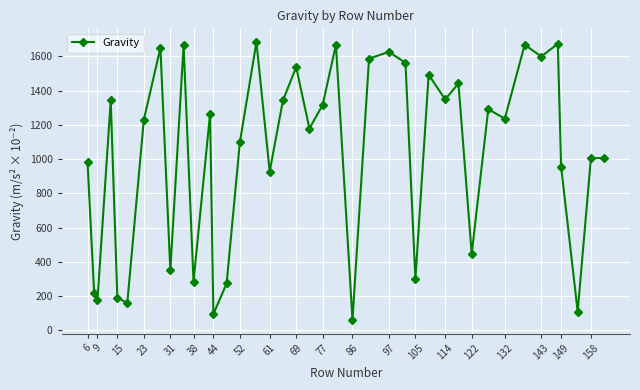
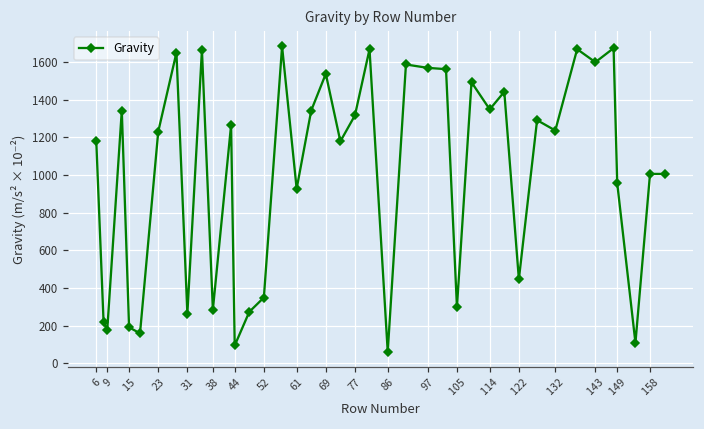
  {
-   "6": 980,
+   "6": 1180,
    "9": 180,
    "15": 190,
    "23": 1230,
-   "31": 350,
+   "31": 260,
    "38": 280,
    "44": 90,
-   "52": 1100,
+   "52": 350,
    "61": 930,
    "69": 1540,
    "77": 1320,
    "86": 60,
-   "97": 1630,
+   "97": 1570,
    "105": 300,
    "114": 1350,
    "122": 450,
    "132": 1240,
    "143": 1600,
    "149": 960,
    "158": 1010
  }
